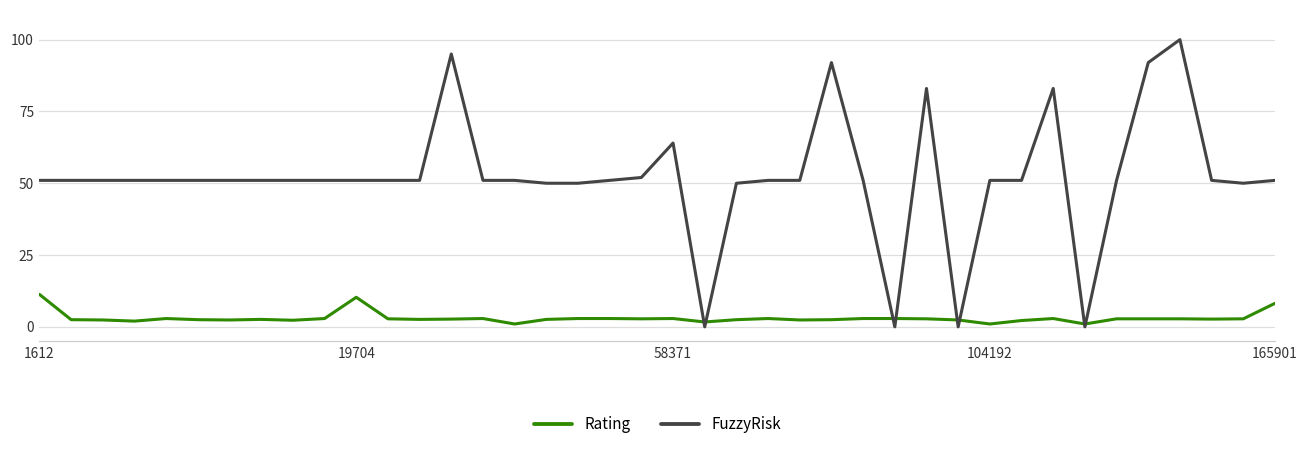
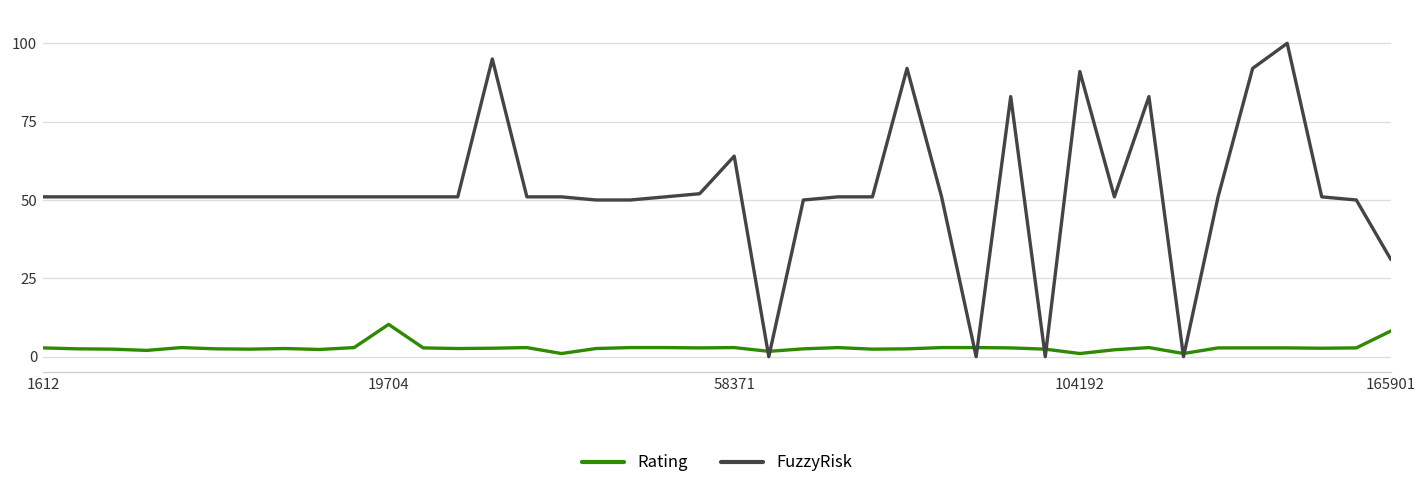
  {
    "Rating": {
-     "1612": 11,
+     "1612": 3,
      "19704": 10,
      "58371": 3,
      "104192": 1,
      "165901": 8
    },
    "FuzzyRisk": {
      "1612": 51,
      "19704": 51,
      "58371": 64,
-     "104192": 51,
-     "165901": 51
+     "104192": 91,
+     "165901": 31
    }
  }
